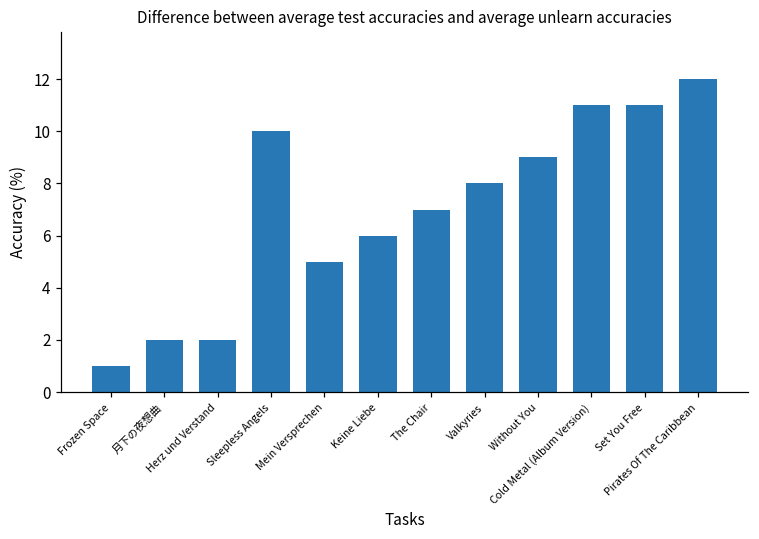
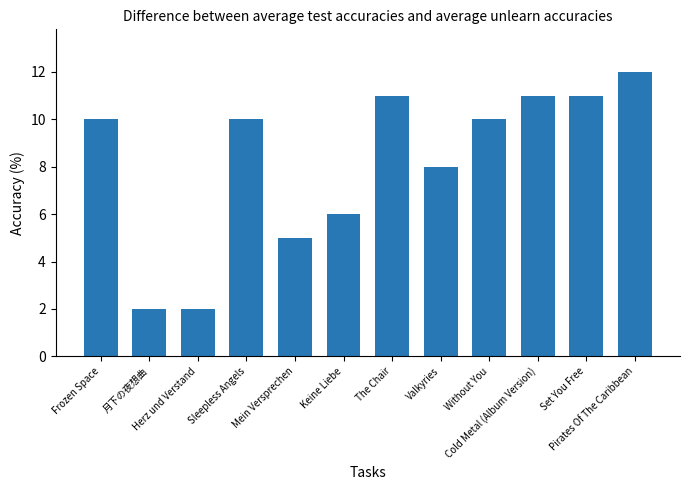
  {
-   "Frozen Space": 1,
+   "Frozen Space": 10,
    "月下の夜想曲": 2,
    "Herz und Verstand": 2,
    "Sleepless Angels": 10,
    "Mein Versprechen": 5,
    "Keine Liebe": 6,
-   "The Chair": 7,
+   "The Chair": 11,
    "Valkyries": 8,
-   "Without You": 9,
+   "Without You": 10,
    "Cold Metal (Album Version)": 11,
    "Set You Free": 11,
    "Pirates Of The Caribbean": 12
  }
